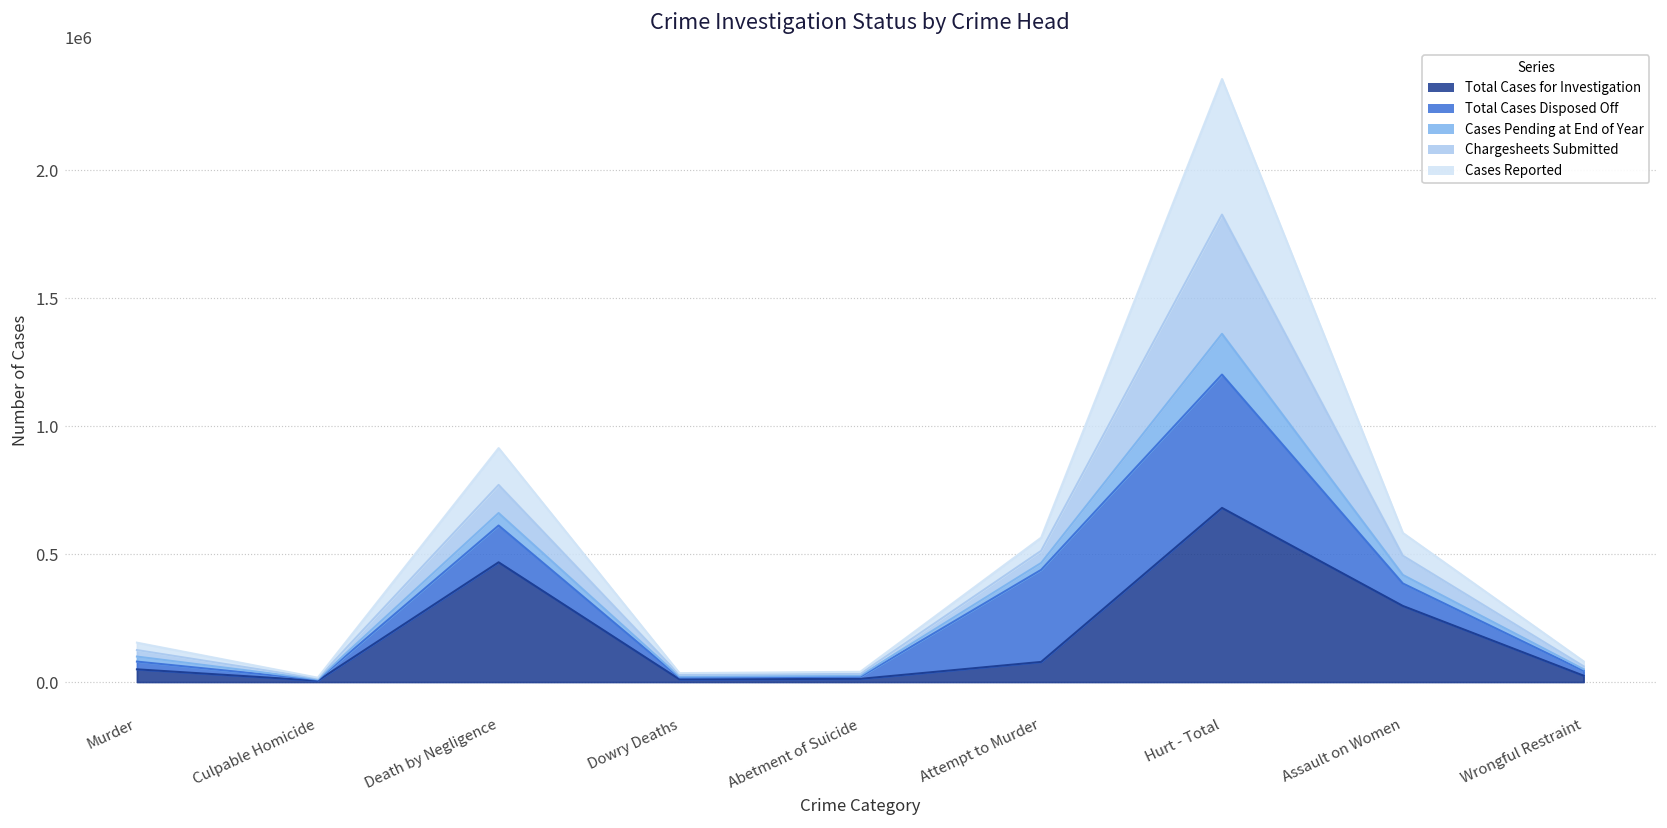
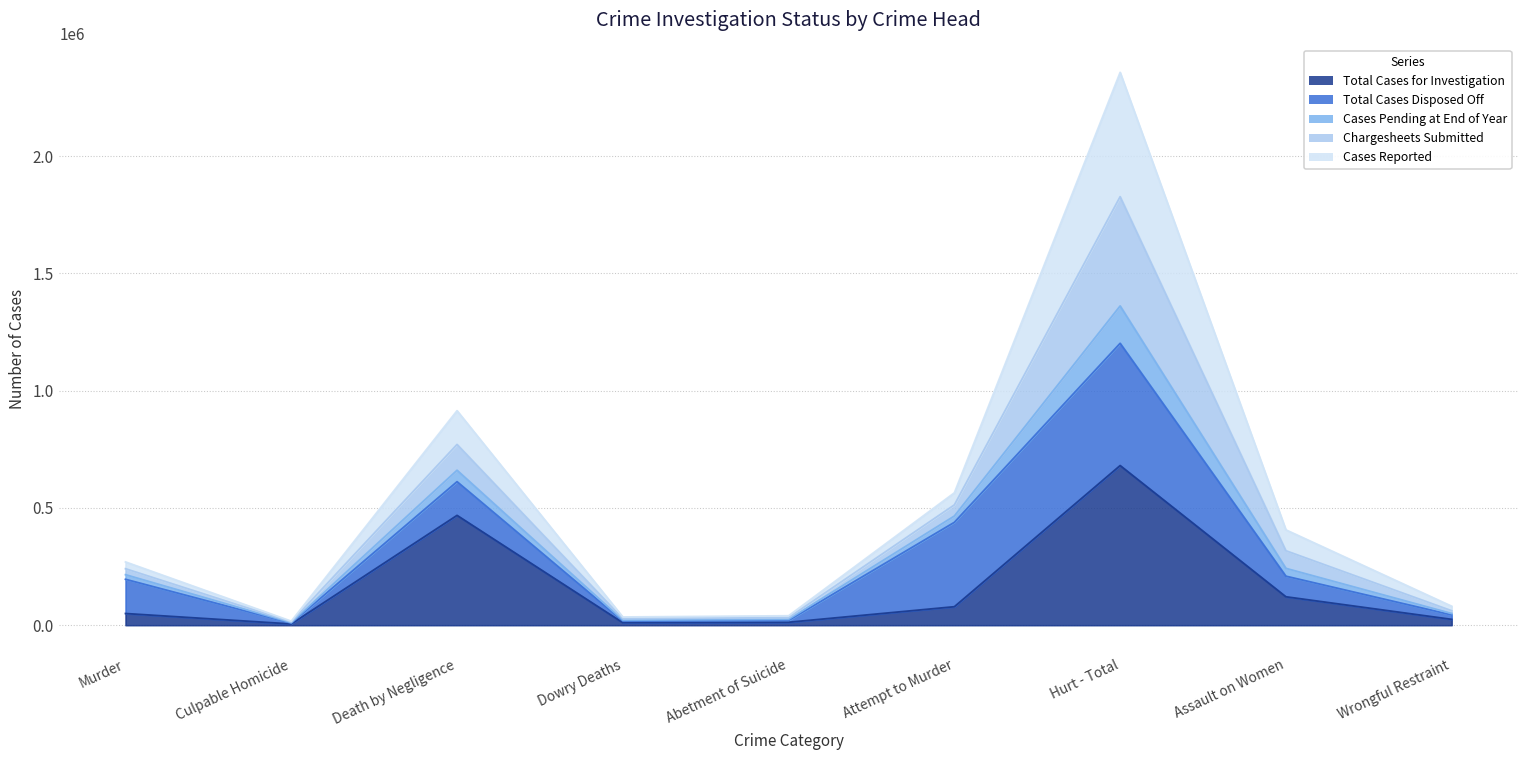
  {
    "Total Cases for Investigation": {
      "Murder": 50000,
      "Death by Negligence": 470000,
      "Attempt to Murder": 80000,
      "Hurt - Total": 680000,
-     "Assault on Women": 300000,
+     "Assault on Women": 120000,
      "Wrongful Restraint": 20000
    },
    "Total Cases Disposed Off": {
-     "Murder": 30000,
+     "Murder": 150000,
      "Death by Negligence": 140000,
      "Attempt to Murder": 360000,
      "Hurt - Total": 520000,
      "Assault on Women": 90000
    }
  }
